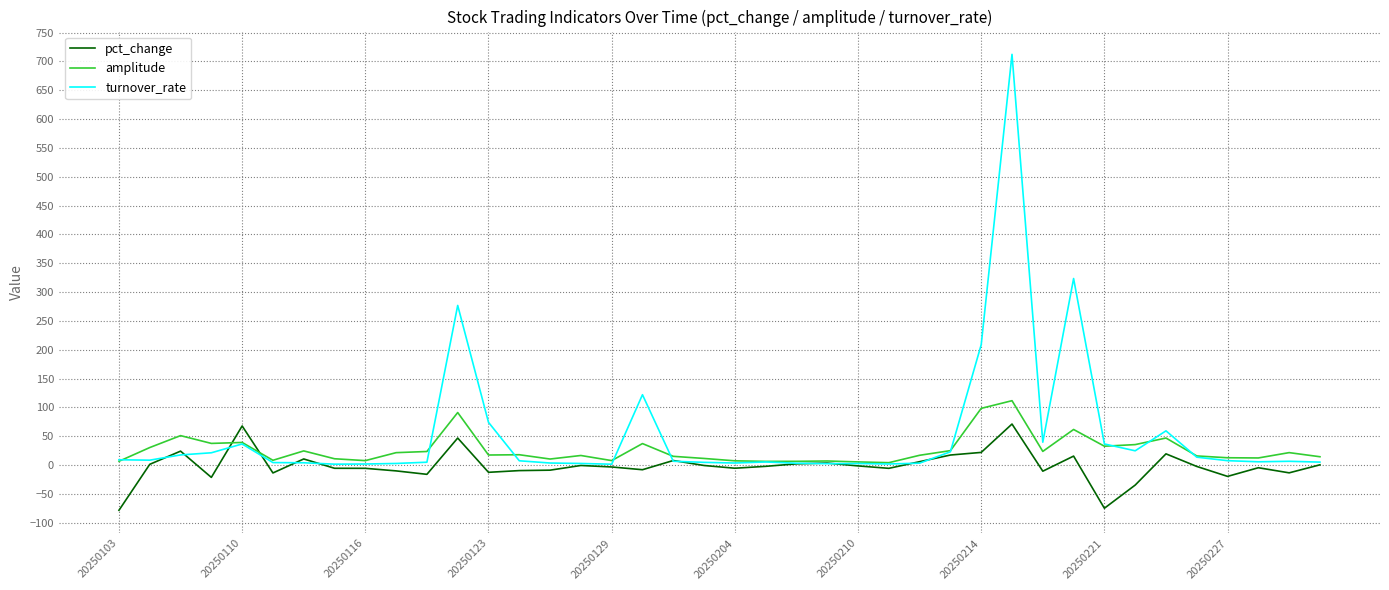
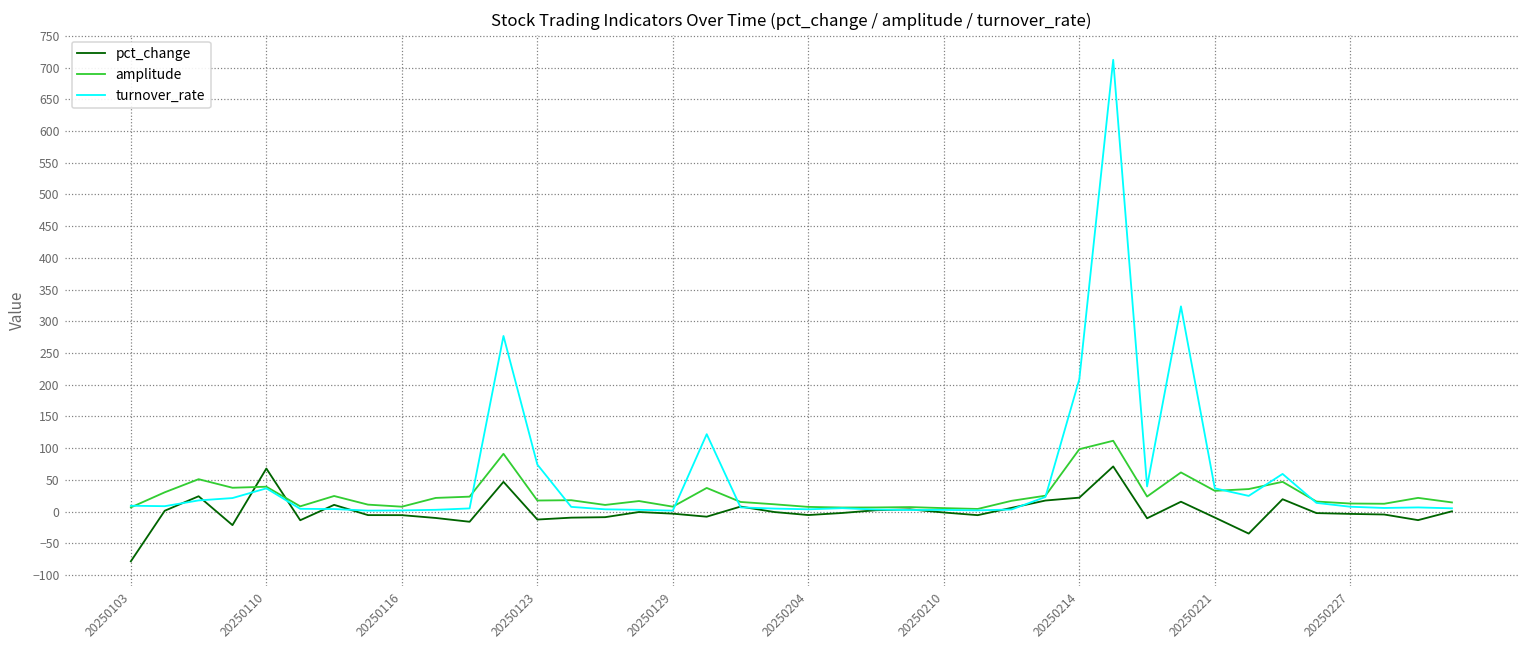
  {
    "pct_change": {
      "20250103": -80,
      "20250110": 70,
      "20250116": -10,
      "20250123": -10,
      "20250129": 0,
      "20250204": -10,
      "20250214": 20,
-     "20250221": -70,
-     "20250227": -20
+     "20250221": -10,
+     "20250227": 0
    },
    "amplitude": {
      "20250116": 10,
      "20250123": 20,
      "20250129": 10,
      "20250214": 100,
      "20250227": 10
    },
    "turnover_rate": {
      "20250116": 0,
      "20250123": 70,
      "20250129": 0,
      "20250214": 210,
      "20250227": 10
    }
  }
